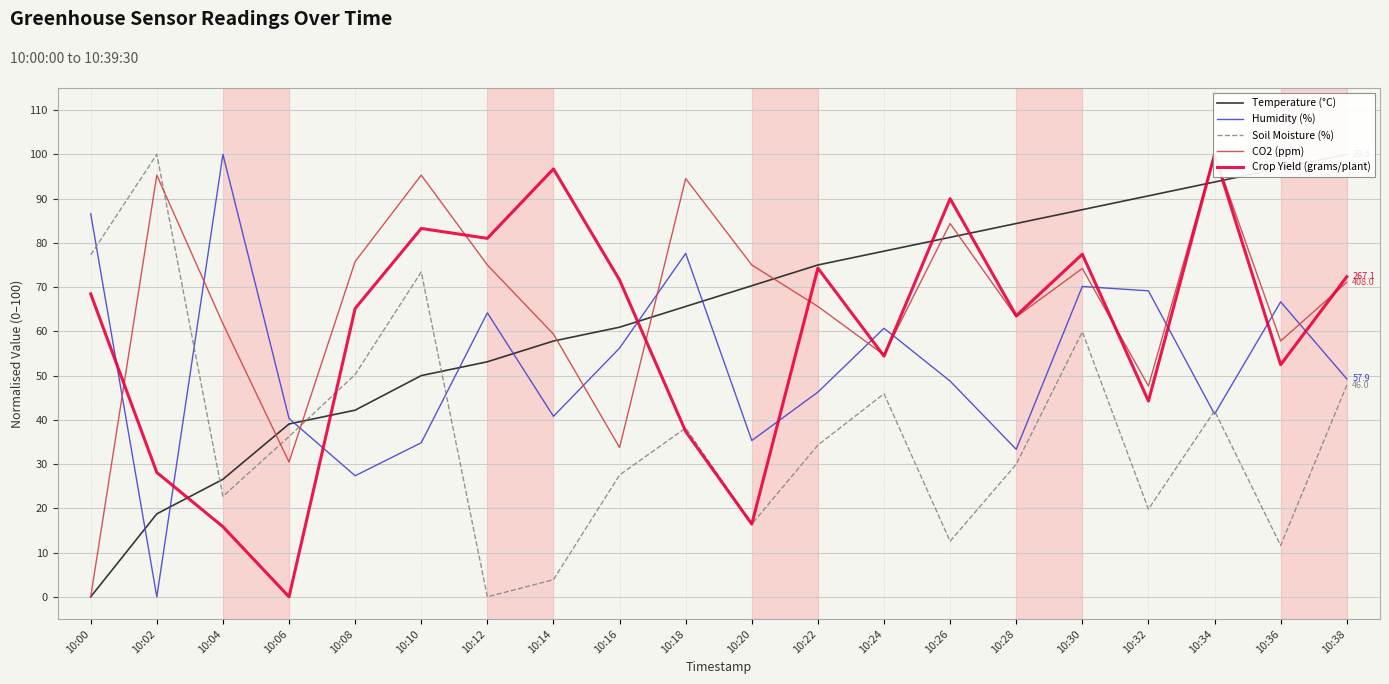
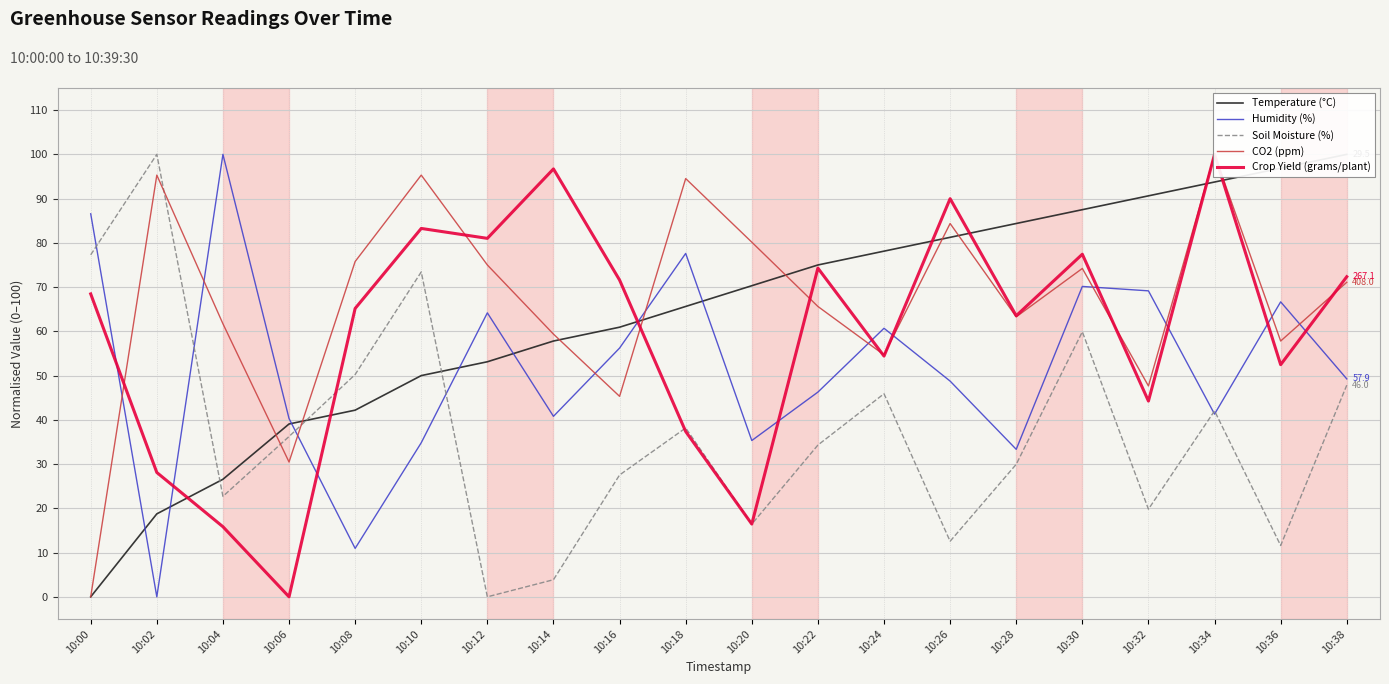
  {
    "Temperature (°C)": {
      "10:02": 19,
      "10:04": 27,
      "10:06": 39,
      "10:08": 42,
      "10:10": 50,
      "10:12": 53,
      "10:14": 58,
      "10:16": 61,
      "10:18": 66,
      "10:20": 70,
      "10:22": 75,
      "10:24": 78,
      "10:26": 81,
      "10:28": 84,
      "10:30": 87,
      "10:32": 91,
      "10:34": 94
    },
    "Humidity (%)": {
      "10:00": 87,
      "10:02": 0,
      "10:04": 100,
      "10:06": 40,
-     "10:08": 27,
+     "10:08": 11,
      "10:10": 35,
      "10:12": 64,
      "10:14": 41,
      "10:16": 56,
      "10:18": 78,
      "10:20": 35,
      "10:22": 46,
      "10:24": 61,
      "10:26": 49,
      "10:28": 33,
      "10:30": 70,
      "10:32": 69,
      "10:34": 41,
      "10:36": 67
    },
    "Soil Moisture (%)": {
      "10:00": 77,
      "10:02": 100,
      "10:04": 23,
      "10:06": 36,
      "10:08": 50,
      "10:10": 73,
      "10:12": 0,
      "10:14": 4,
      "10:16": 28,
      "10:18": 38,
      "10:22": 34,
      "10:24": 46,
      "10:26": 13,
      "10:28": 30,
      "10:30": 60,
      "10:32": 20,
      "10:34": 42,
      "10:36": 12
    },
    "CO2 (ppm)": {
      "10:02": 95,
      "10:04": 62,
      "10:06": 30,
      "10:08": 76,
      "10:10": 95,
      "10:12": 75,
      "10:14": 59,
-     "10:16": 34,
+     "10:16": 45,
      "10:18": 95,
-     "10:20": 75,
+     "10:20": 80,
      "10:22": 66,
      "10:26": 84,
      "10:30": 74,
      "10:32": 48,
      "10:36": 58
    },
    "Crop Yield (grams/plant)": {
      "10:00": 68,
      "10:02": 28,
      "10:04": 16,
      "10:06": 0,
      "10:08": 65,
      "10:10": 83,
      "10:12": 81,
      "10:14": 97,
      "10:16": 72,
      "10:18": 37,
      "10:22": 74,
      "10:26": 90,
      "10:30": 77,
      "10:32": 44,
      "10:36": 52
    }
  }
